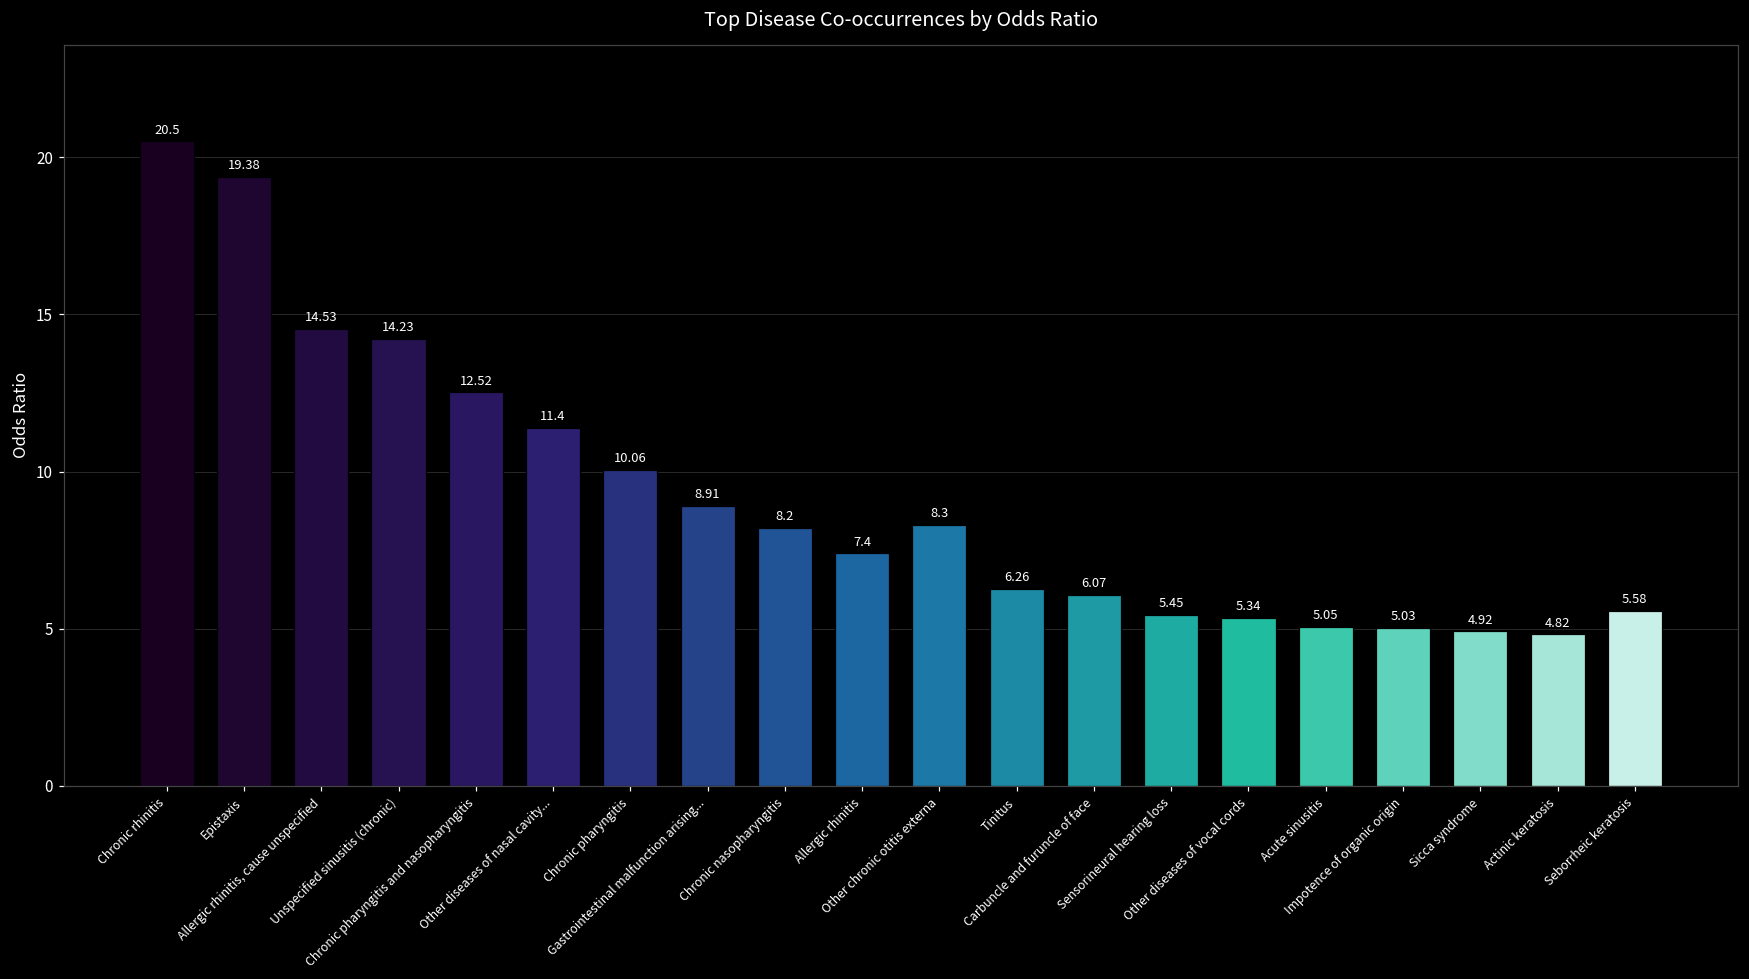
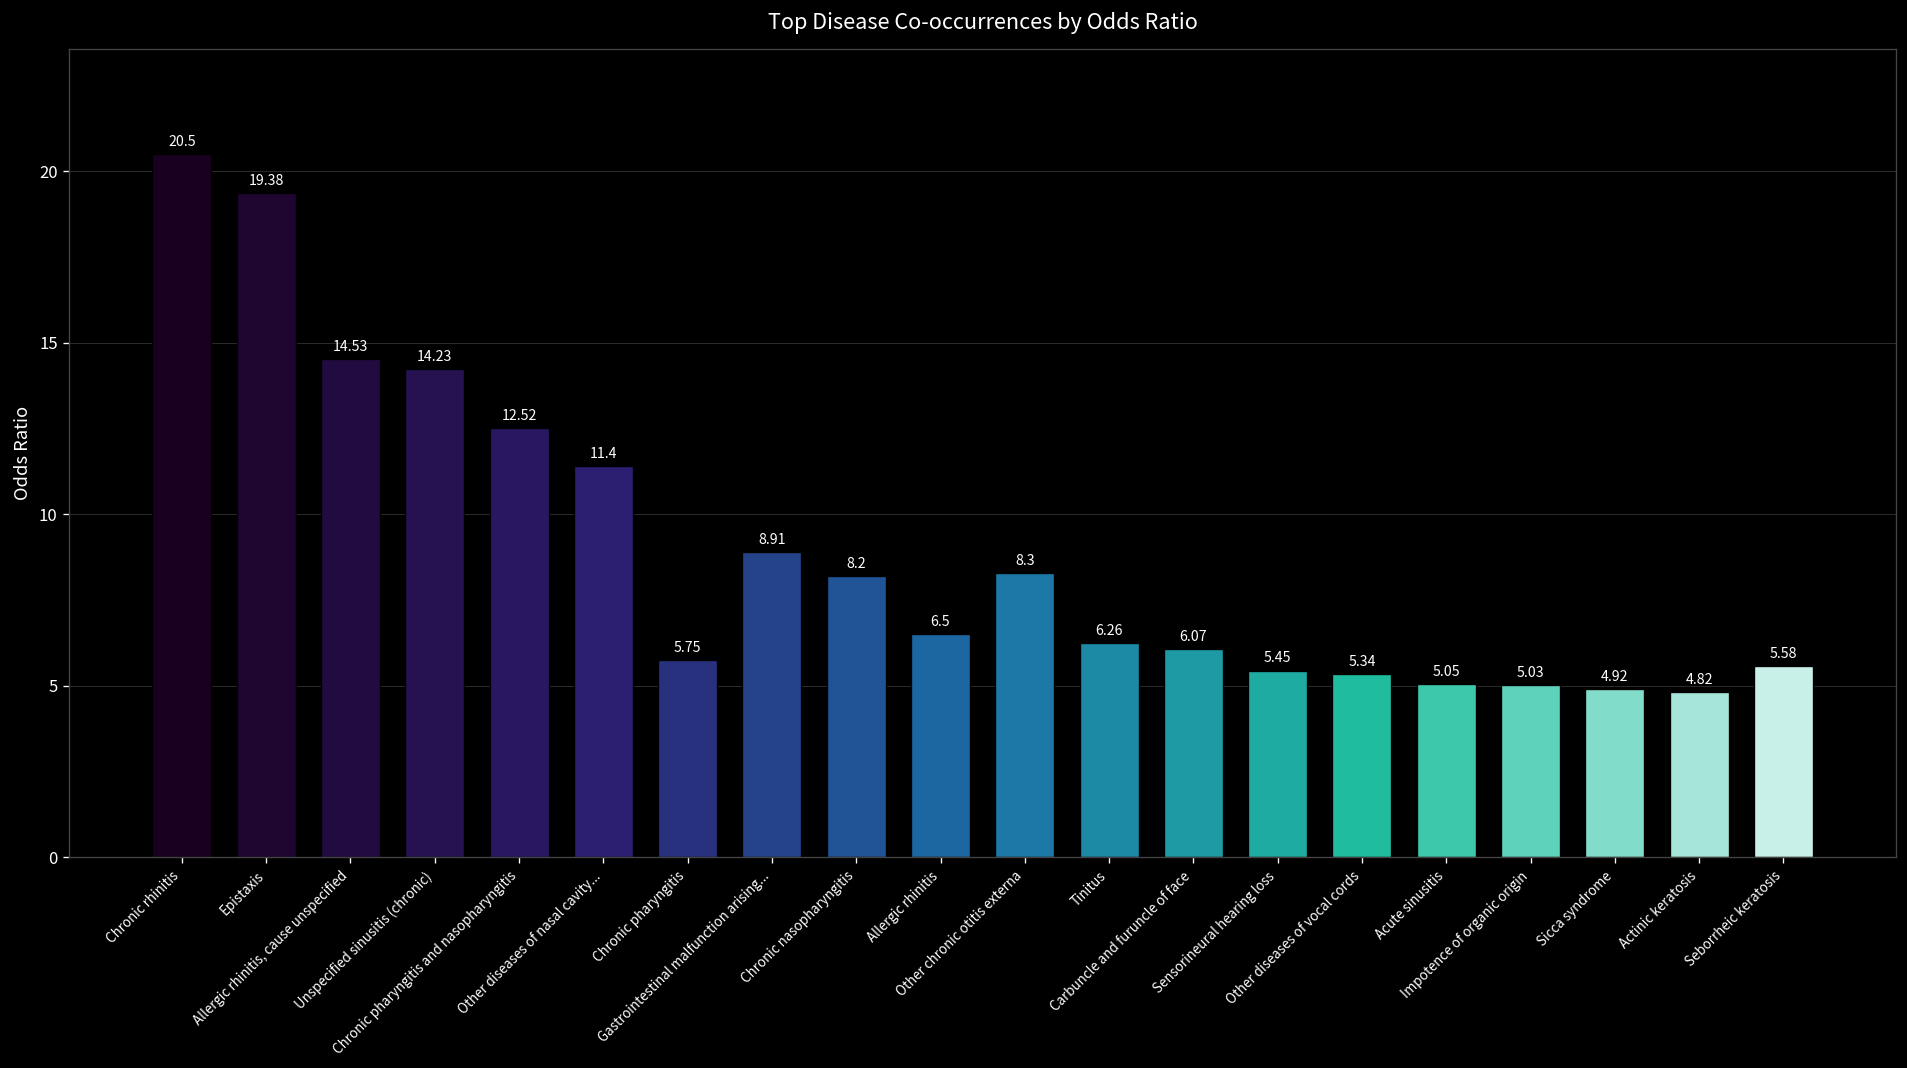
  {
    "Chronic rhinitis": 20.5,
    "Epistaxis": 19.38,
    "Allergic rhinitis, cause unspecified": 14.53,
    "Unspecified sinusitis (chronic)": 14.23,
    "Chronic pharyngitis and nasopharyngitis": 12.52,
    "Other diseases of nasal cavity...": 11.4,
-   "Chronic pharyngitis": 10.06,
+   "Chronic pharyngitis": 5.75,
    "Gastrointestinal malfunction arising...": 8.91,
    "Chronic nasopharyngitis": 8.2,
-   "Allergic rhinitis": 7.4,
+   "Allergic rhinitis": 6.5,
    "Other chronic otitis externa": 8.3,
    "Tinitus": 6.26,
    "Carbuncle and furuncle of face": 6.07,
    "Sensorineural hearing loss": 5.45,
    "Other diseases of vocal cords": 5.34,
    "Acute sinusitis": 5.05,
    "Impotence of organic origin": 5.03,
    "Sicca syndrome": 4.92,
    "Actinic keratosis": 4.82,
    "Seborrheic keratosis": 5.58
  }
